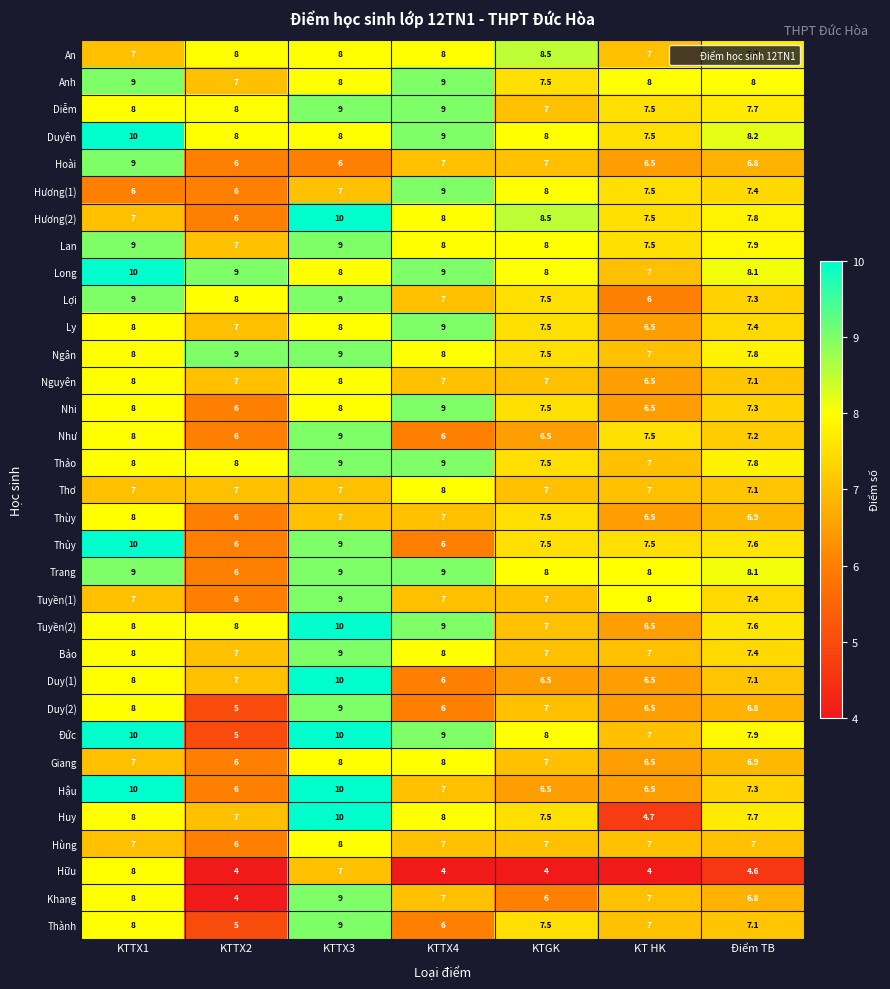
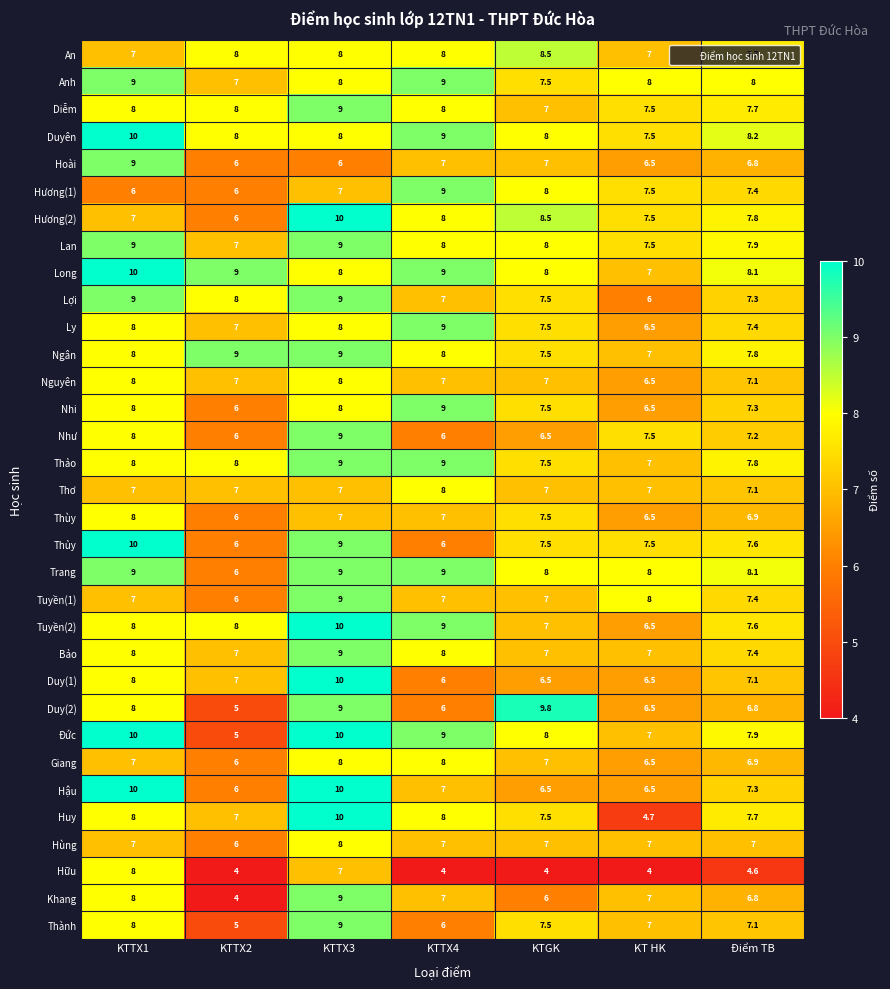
  {
    "Diễm": {
      "KTTX1": 8,
      "KTTX2": 8,
      "KTTX3": 9,
-     "KTTX4": 9,
+     "KTTX4": 8,
      "KTGK": 7,
      "KT HK": 7.5,
      "Điểm TB": 7.7
    },
    "Duy(2)": {
      "KTTX1": 8,
      "KTTX2": 5,
      "KTTX3": 9,
      "KTTX4": 6,
-     "KTGK": 7,
+     "KTGK": 9.8,
      "KT HK": 6.5,
      "Điểm TB": 6.8
    }
  }
